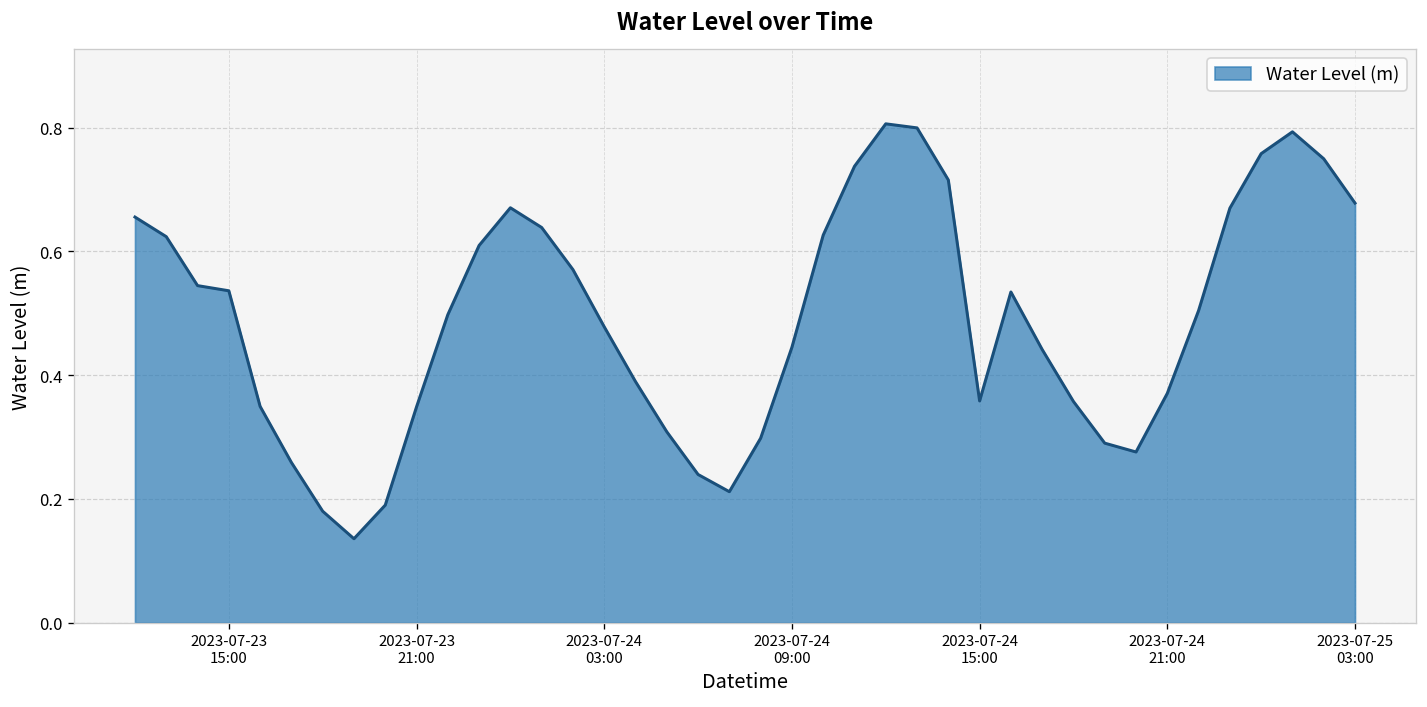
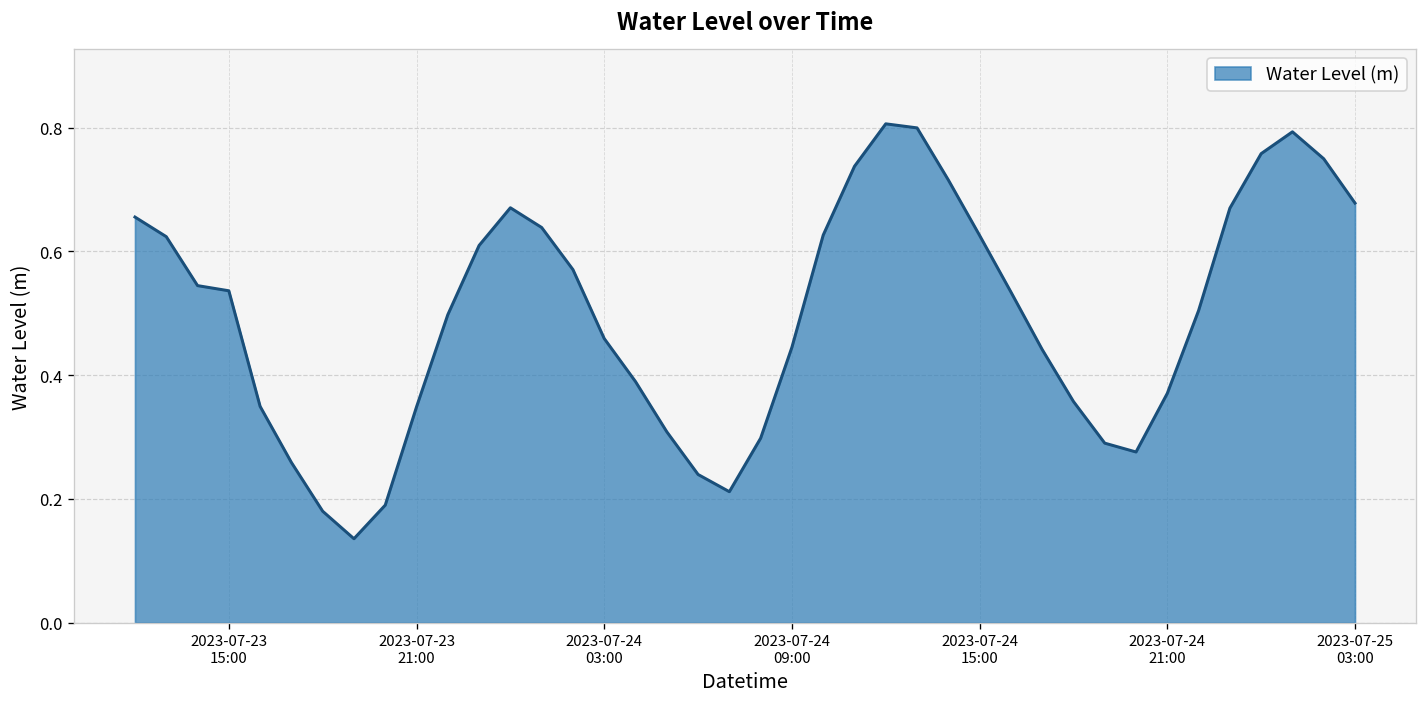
  {
    "2023-07-23 15:00": 0.54,
    "2023-07-23 21:00": 0.35,
-   "2023-07-24 03:00": 0.48,
+   "2023-07-24 03:00": 0.46,
    "2023-07-24 09:00": 0.45,
-   "2023-07-24 15:00": 0.36,
+   "2023-07-24 15:00": 0.63,
    "2023-07-24 21:00": 0.37,
    "2023-07-25 03:00": 0.68
  }
